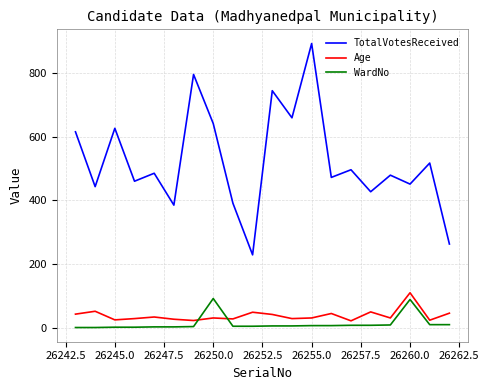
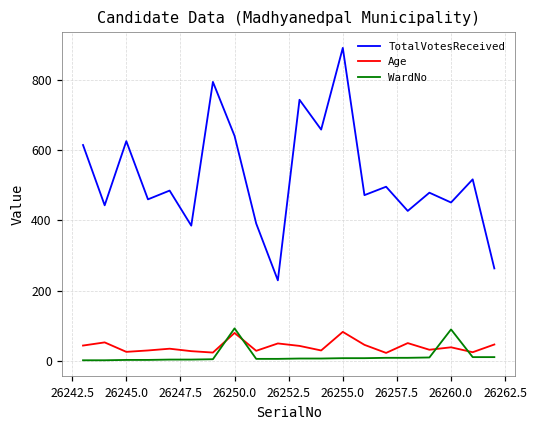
  {
    "TotalVotesReceived": {
      "26245.0": 630,
      "26250.0": 640,
      "26255.0": 890,
      "26260.0": 450
    },
    "Age": {
      "26245.0": 30,
-     "26250.0": 30,
-     "26255.0": 30,
-     "26260.0": 110
+     "26250.0": 80,
+     "26255.0": 80,
+     "26260.0": 40
    },
    "WardNo": {
      "26245.0": 0,
      "26250.0": 90,
      "26255.0": 10,
      "26260.0": 90
    }
  }
